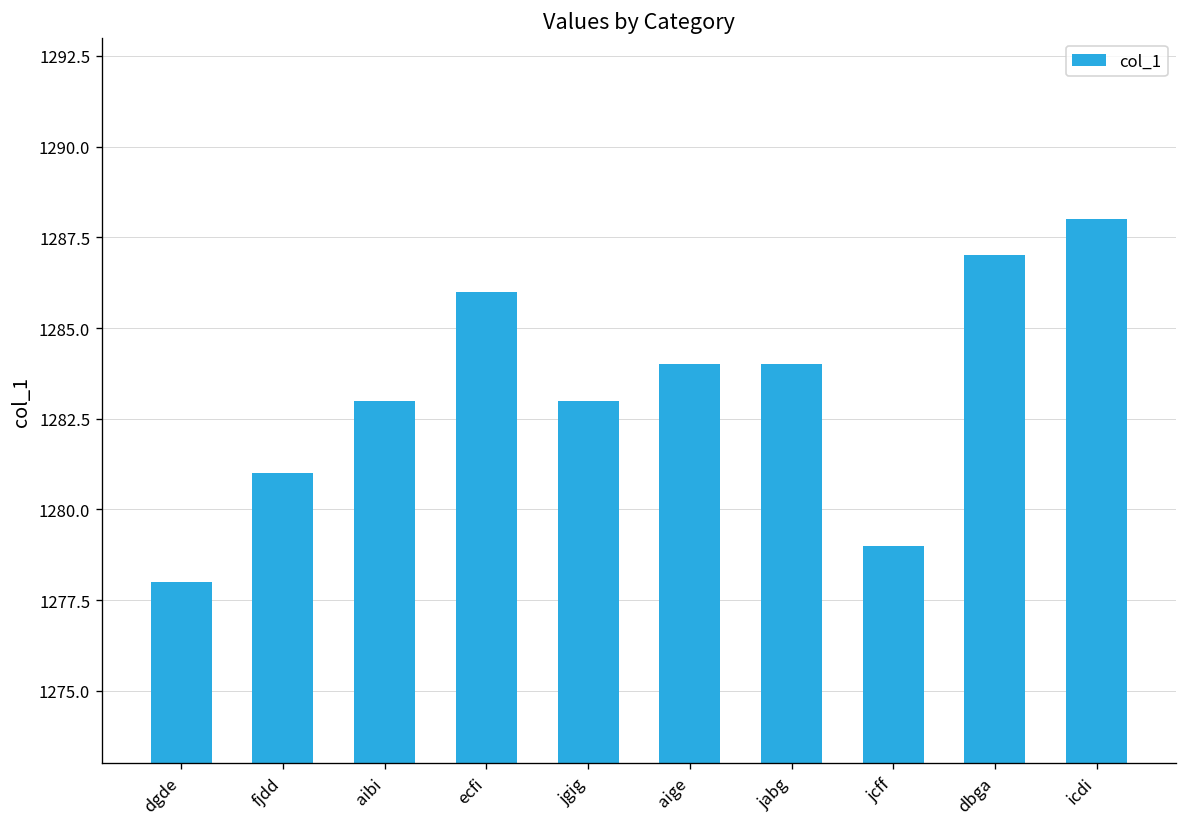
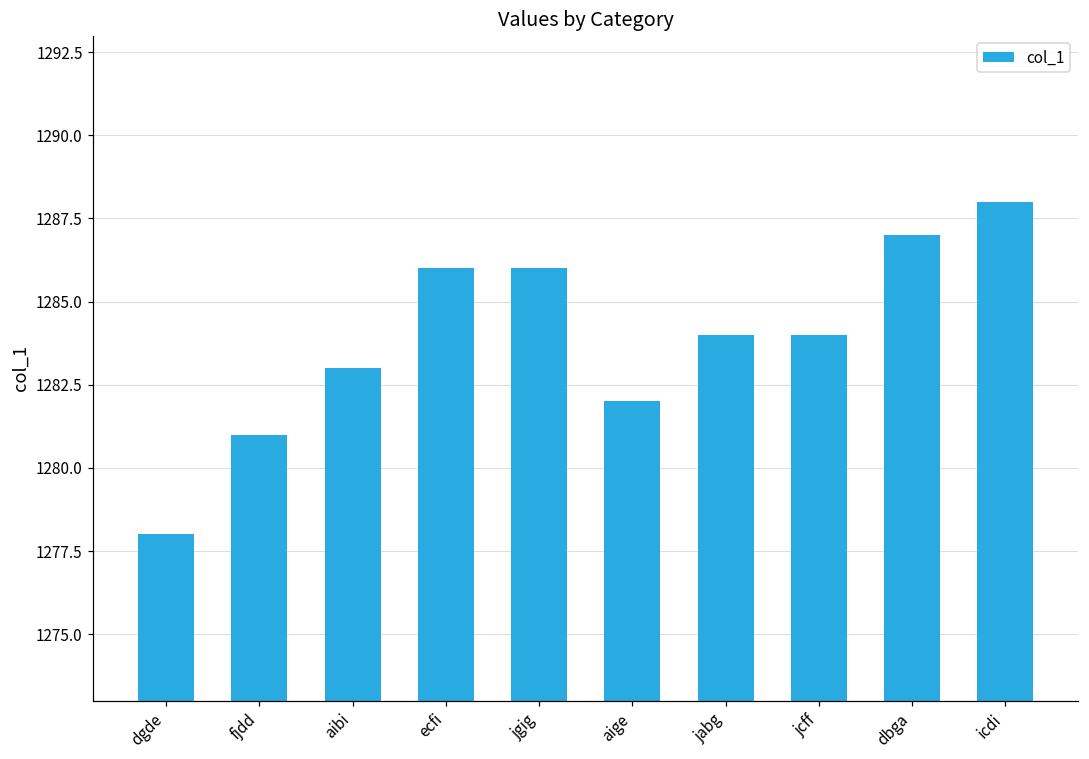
  {
    "dgde": 1278,
    "fjdd": 1281,
    "aibi": 1283,
    "ecfi": 1286,
-   "jgig": 1283,
-   "aige": 1284,
+   "jgig": 1286,
+   "aige": 1282,
    "jabg": 1284,
-   "jcff": 1279,
+   "jcff": 1284,
    "dbga": 1287,
    "icdi": 1288
  }
